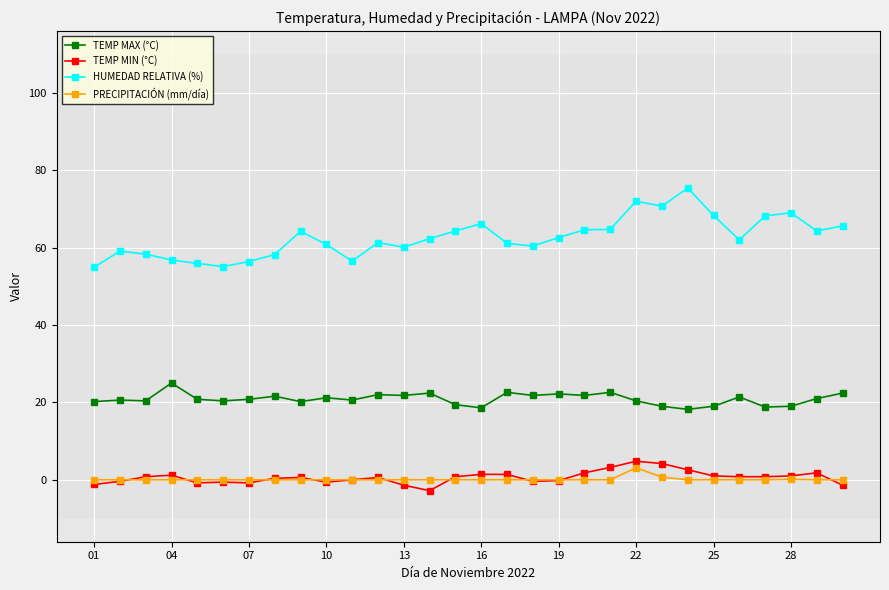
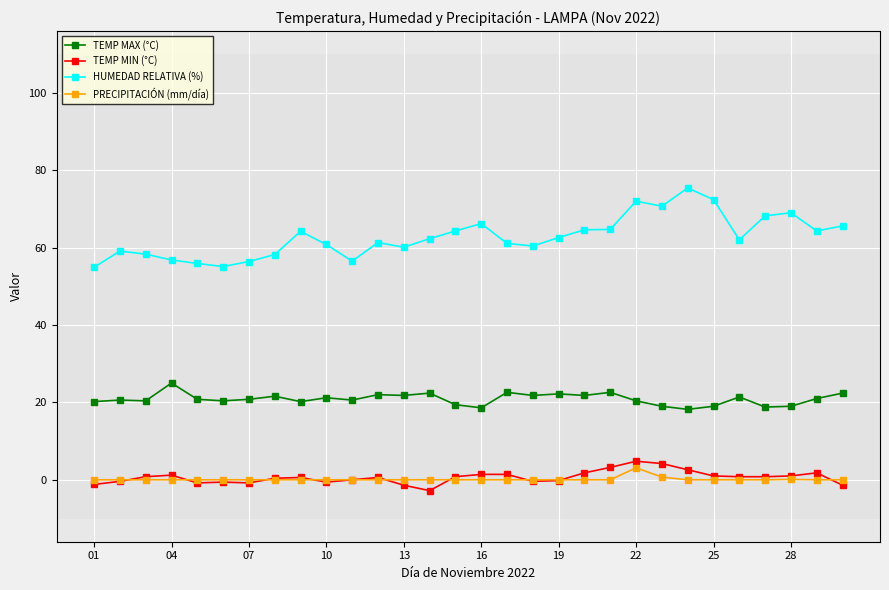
  {
    "TEMP MAX (°C)": {
      "01": 20,
      "04": 25,
      "07": 21,
      "10": 21,
      "13": 22,
      "16": 19,
      "19": 22,
      "22": 20,
      "25": 19,
      "28": 19
    },
    "TEMP MIN (°C)": {
      "01": -1,
      "04": 1,
      "07": -1,
      "13": -1,
      "16": 1,
      "22": 5,
      "25": 1,
      "28": 1
    },
    "HUMEDAD RELATIVA (%)": {
      "01": 55,
      "04": 57,
      "07": 56,
      "10": 61,
      "13": 60,
      "16": 66,
      "19": 63,
      "22": 72,
-     "25": 68,
+     "25": 72,
      "28": 69
    },
    "PRECIPITACIÓN (mm/día)": {
      "01": 0,
      "04": 0,
      "07": 0,
      "13": 0,
      "16": 0,
      "22": 3,
      "25": 0,
      "28": 0
    }
  }
